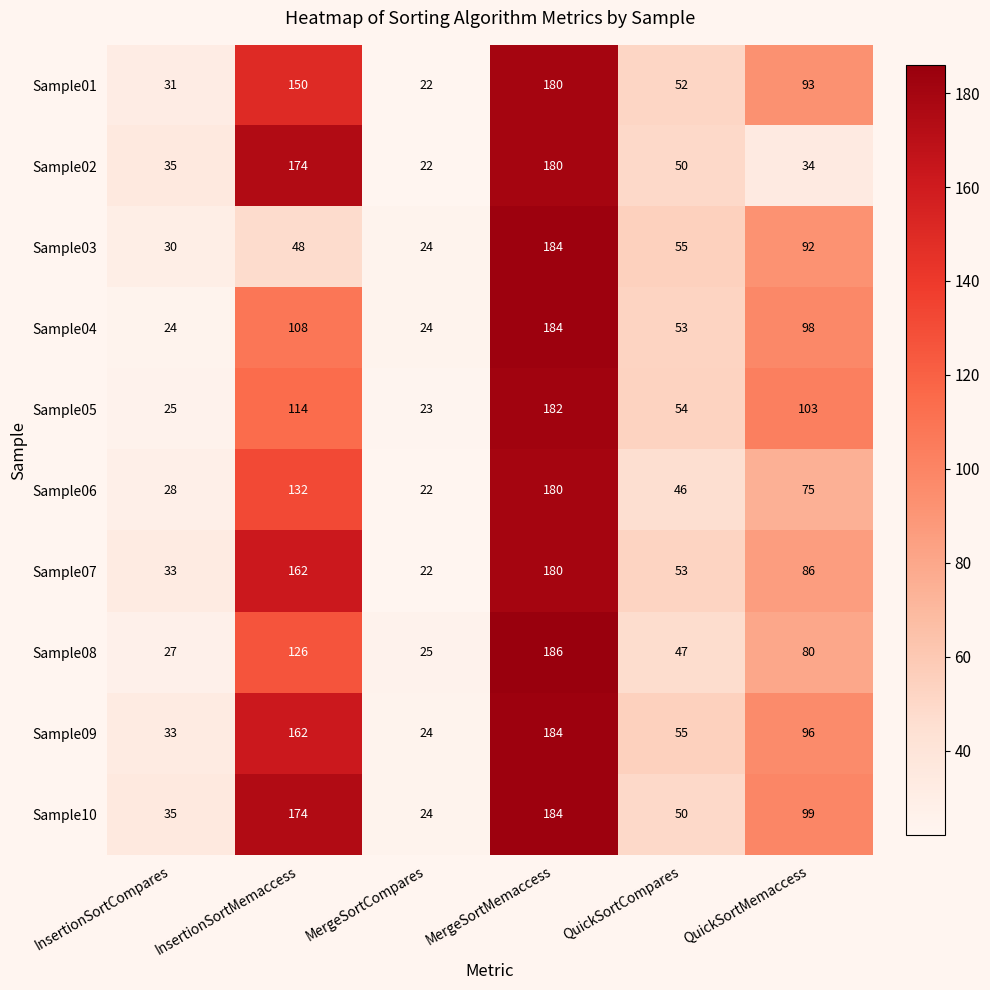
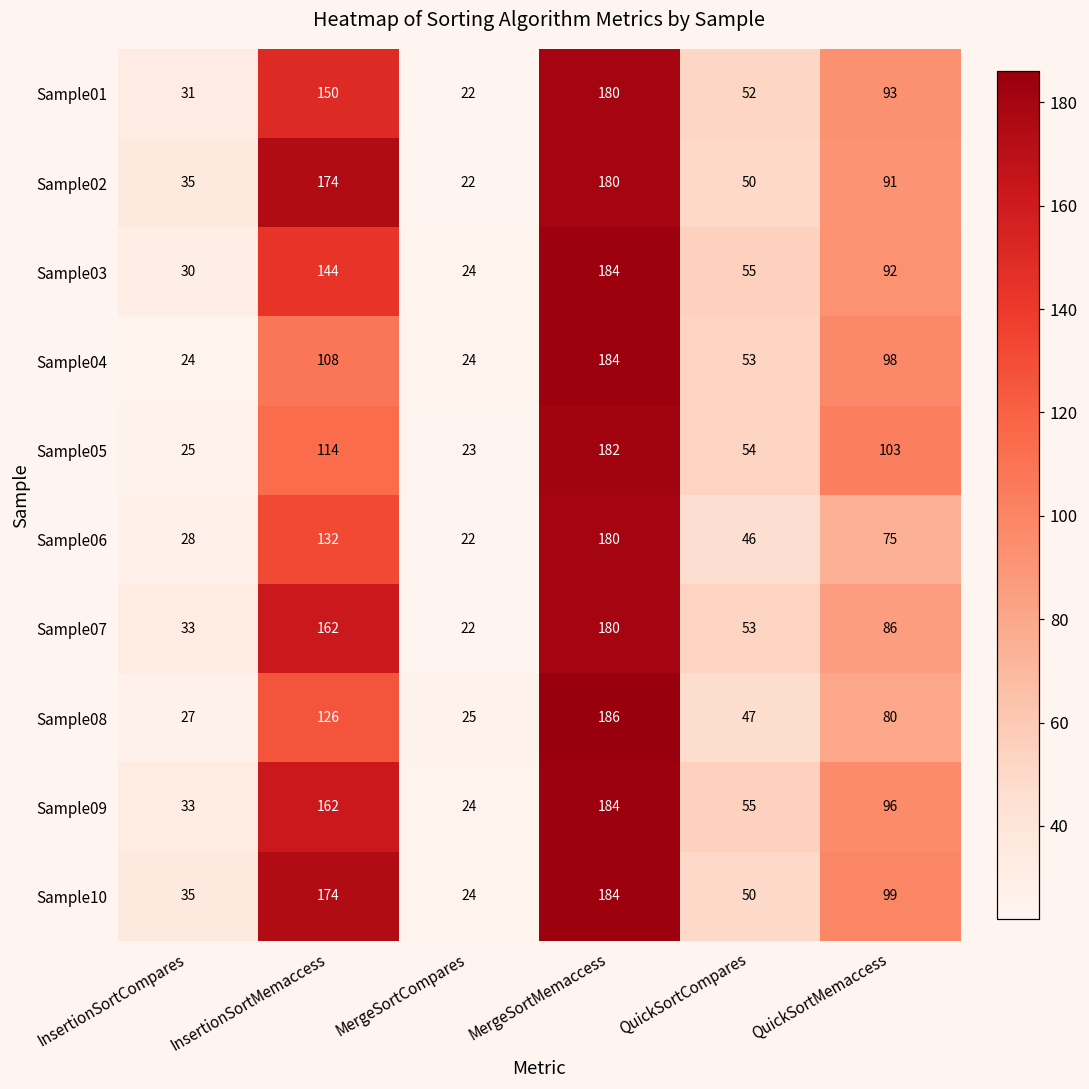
  {
    "Sample01": {
      "InsertionSortCompares": 31,
      "InsertionSortMemaccess": 150,
      "MergeSortCompares": 22,
      "MergeSortMemaccess": 180,
      "QuickSortCompares": 52,
      "QuickSortMemaccess": 93
    },
    "Sample02": {
      "InsertionSortCompares": 35,
      "InsertionSortMemaccess": 174,
      "MergeSortCompares": 22,
      "MergeSortMemaccess": 180,
      "QuickSortCompares": 50,
-     "QuickSortMemaccess": 34
+     "QuickSortMemaccess": 91
    },
    "Sample03": {
      "InsertionSortCompares": 30,
-     "InsertionSortMemaccess": 48,
+     "InsertionSortMemaccess": 144,
      "MergeSortCompares": 24,
      "MergeSortMemaccess": 184,
      "QuickSortCompares": 55,
      "QuickSortMemaccess": 92
    },
    "Sample04": {
      "InsertionSortCompares": 24,
      "InsertionSortMemaccess": 108,
      "MergeSortCompares": 24,
      "MergeSortMemaccess": 184,
      "QuickSortCompares": 53,
      "QuickSortMemaccess": 98
    },
    "Sample05": {
      "InsertionSortCompares": 25,
      "InsertionSortMemaccess": 114,
      "MergeSortCompares": 23,
      "MergeSortMemaccess": 182,
      "QuickSortCompares": 54,
      "QuickSortMemaccess": 103
    },
    "Sample06": {
      "InsertionSortCompares": 28,
      "InsertionSortMemaccess": 132,
      "MergeSortCompares": 22,
      "MergeSortMemaccess": 180,
      "QuickSortCompares": 46,
      "QuickSortMemaccess": 75
    },
    "Sample07": {
      "InsertionSortCompares": 33,
      "InsertionSortMemaccess": 162,
      "MergeSortCompares": 22,
      "MergeSortMemaccess": 180,
      "QuickSortCompares": 53,
      "QuickSortMemaccess": 86
    },
    "Sample08": {
      "InsertionSortCompares": 27,
      "InsertionSortMemaccess": 126,
      "MergeSortCompares": 25,
      "MergeSortMemaccess": 186,
      "QuickSortCompares": 47,
      "QuickSortMemaccess": 80
    },
    "Sample09": {
      "InsertionSortCompares": 33,
      "InsertionSortMemaccess": 162,
      "MergeSortCompares": 24,
      "MergeSortMemaccess": 184,
      "QuickSortCompares": 55,
      "QuickSortMemaccess": 96
    },
    "Sample10": {
      "InsertionSortCompares": 35,
      "InsertionSortMemaccess": 174,
      "MergeSortCompares": 24,
      "MergeSortMemaccess": 184,
      "QuickSortCompares": 50,
      "QuickSortMemaccess": 99
    }
  }
